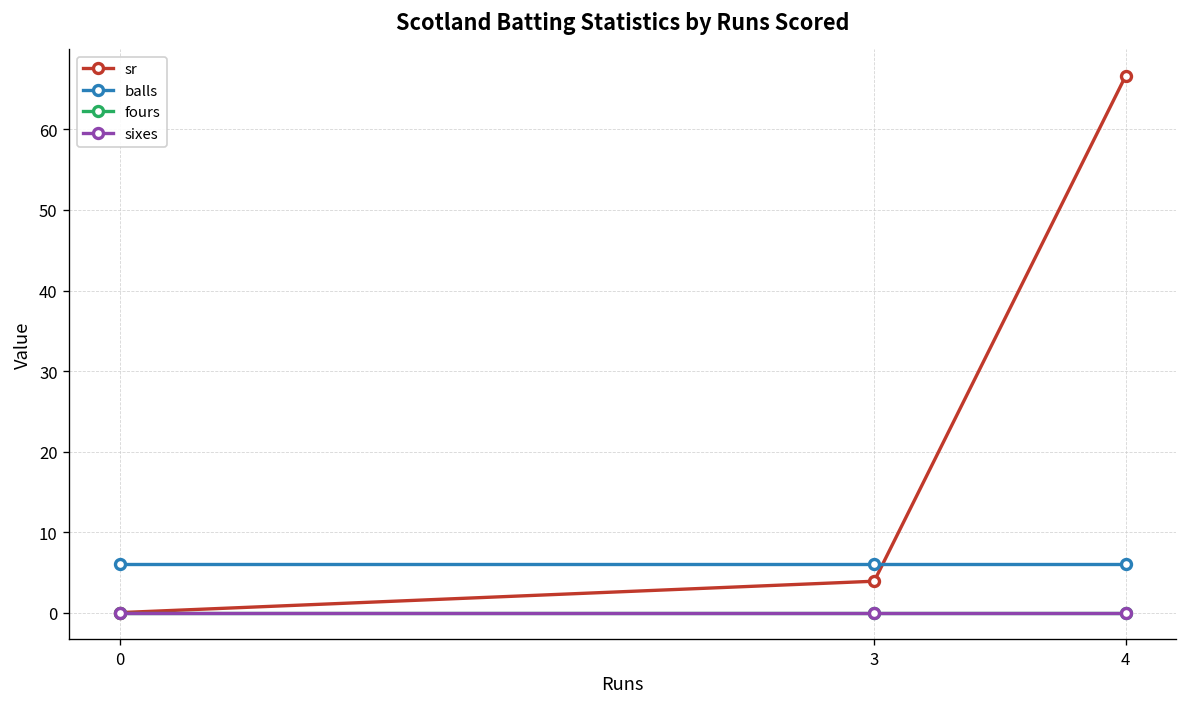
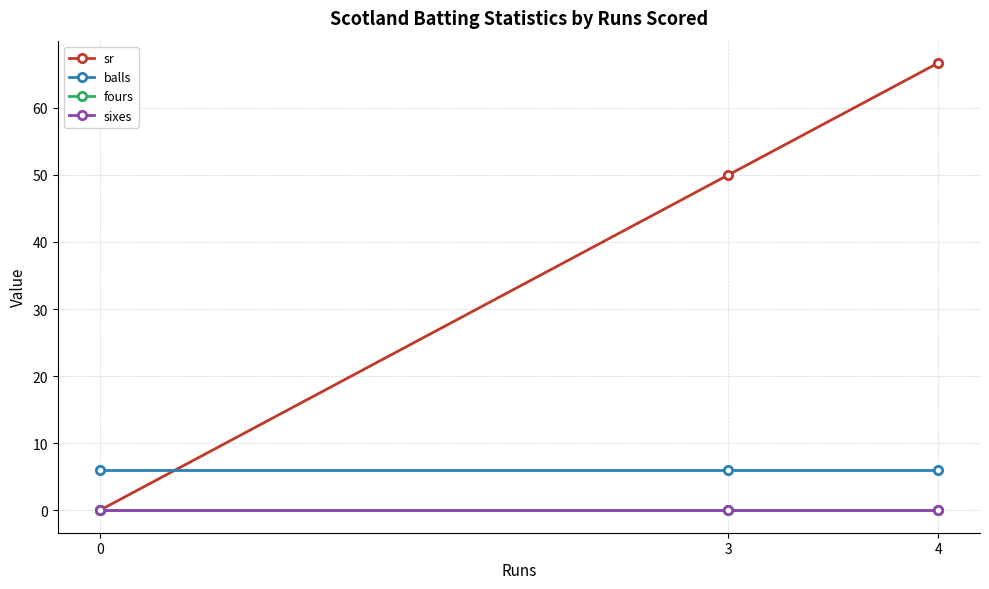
  {
    "sr": {
-     "3": 4,
+     "3": 50,
      "4": 67
    },
    "balls": {
      "0": 6,
      "3": 6,
      "4": 6
    },
    "sixes": {
      "3": 0,
      "4": 0
    }
  }
